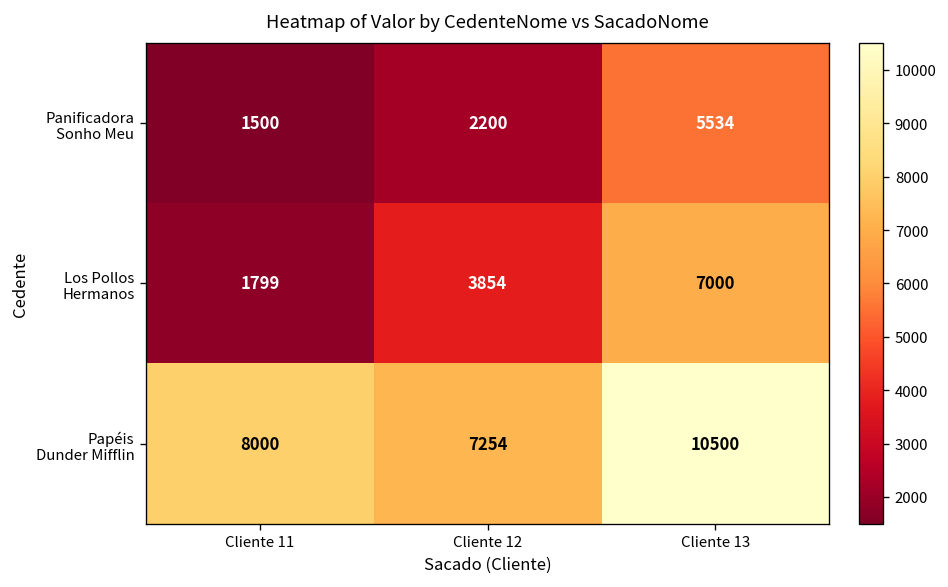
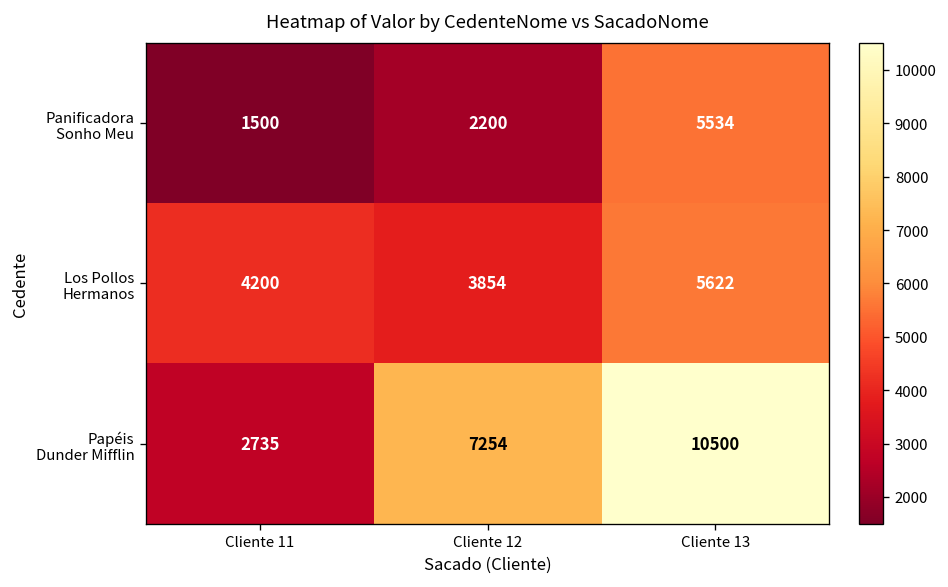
  {
    "Panificadora Sonho Meu": {
      "Cliente 11": 1500,
      "Cliente 12": 2200,
      "Cliente 13": 5534
    },
    "Los Pollos Hermanos": {
-     "Cliente 11": 1799,
+     "Cliente 11": 4200,
      "Cliente 12": 3854,
-     "Cliente 13": 7000
+     "Cliente 13": 5622
    },
    "Papéis Dunder Mifflin": {
-     "Cliente 11": 8000,
+     "Cliente 11": 2735,
      "Cliente 12": 7254,
      "Cliente 13": 10500
    }
  }
